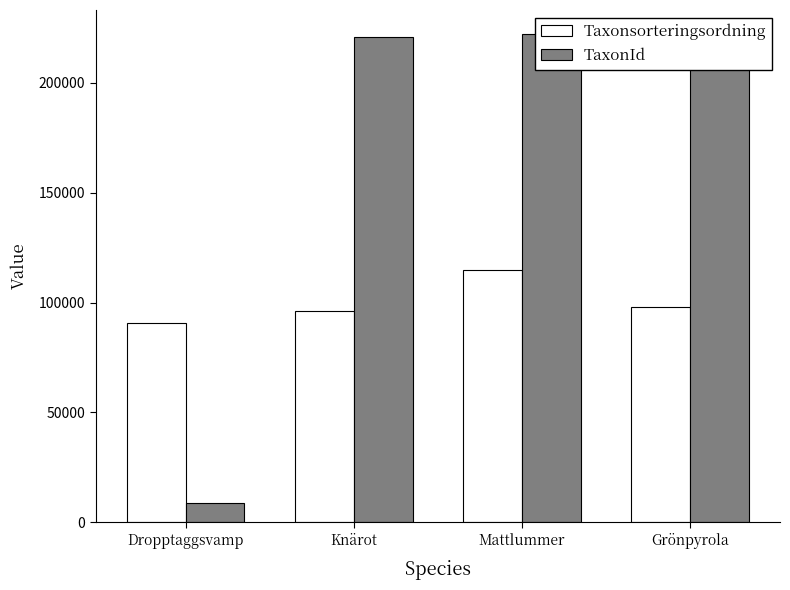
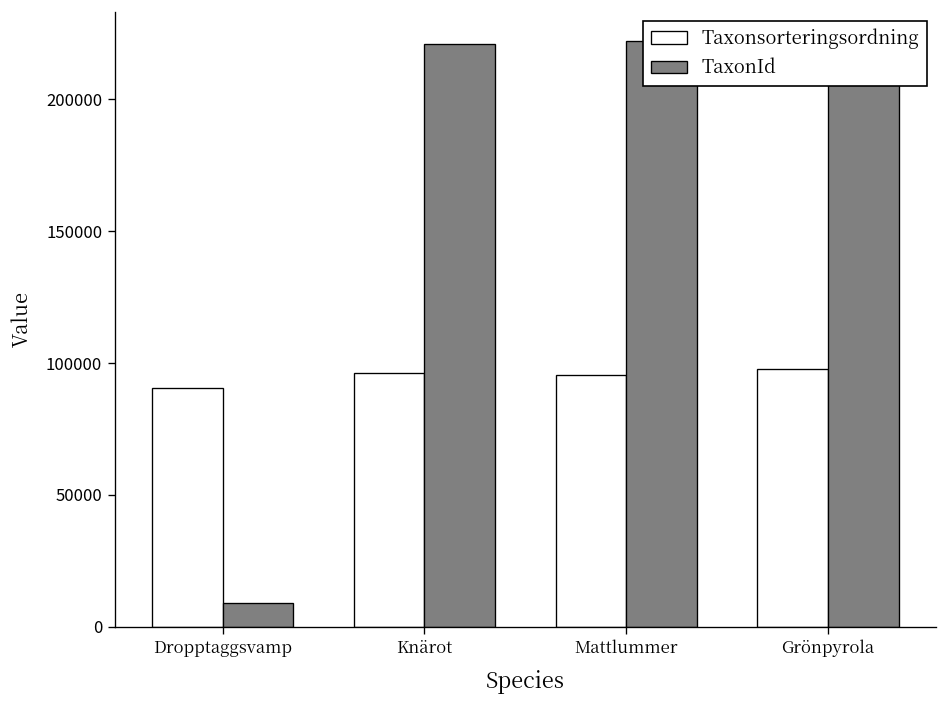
  {
    "Taxonsorteringsordning": {
      "Dropptaggsvamp": 91000,
      "Knärot": 96000,
-     "Mattlummer": 115000,
+     "Mattlummer": 96000,
      "Grönpyrola": 98000
    },
    "TaxonId": {
      "Dropptaggsvamp": 9000,
      "Knärot": 221000
    }
  }
